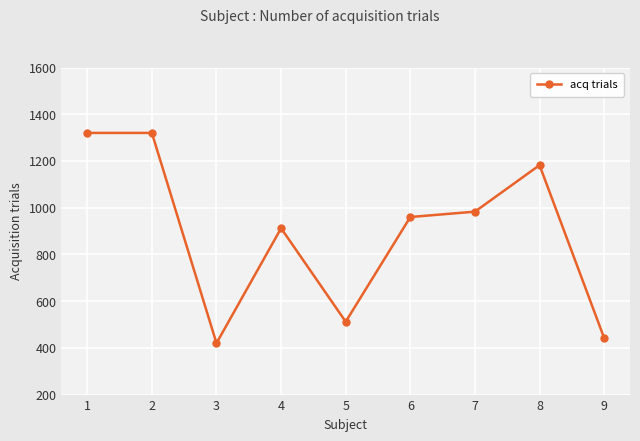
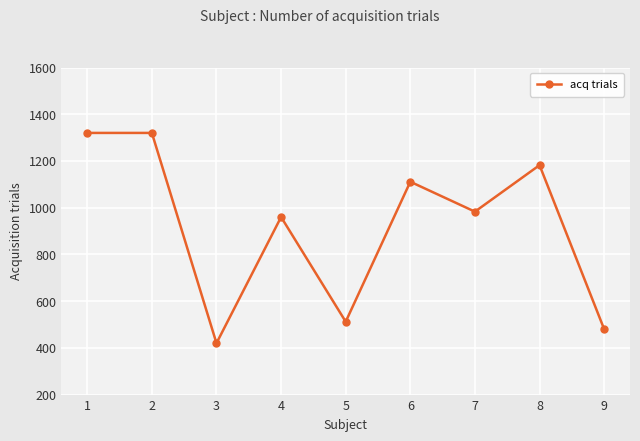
  {
    "1": 1320,
    "2": 1320,
    "3": 420,
-   "4": 910,
+   "4": 960,
    "5": 510,
-   "6": 960,
+   "6": 1110,
    "7": 980,
    "8": 1180,
-   "9": 440
+   "9": 480
  }
